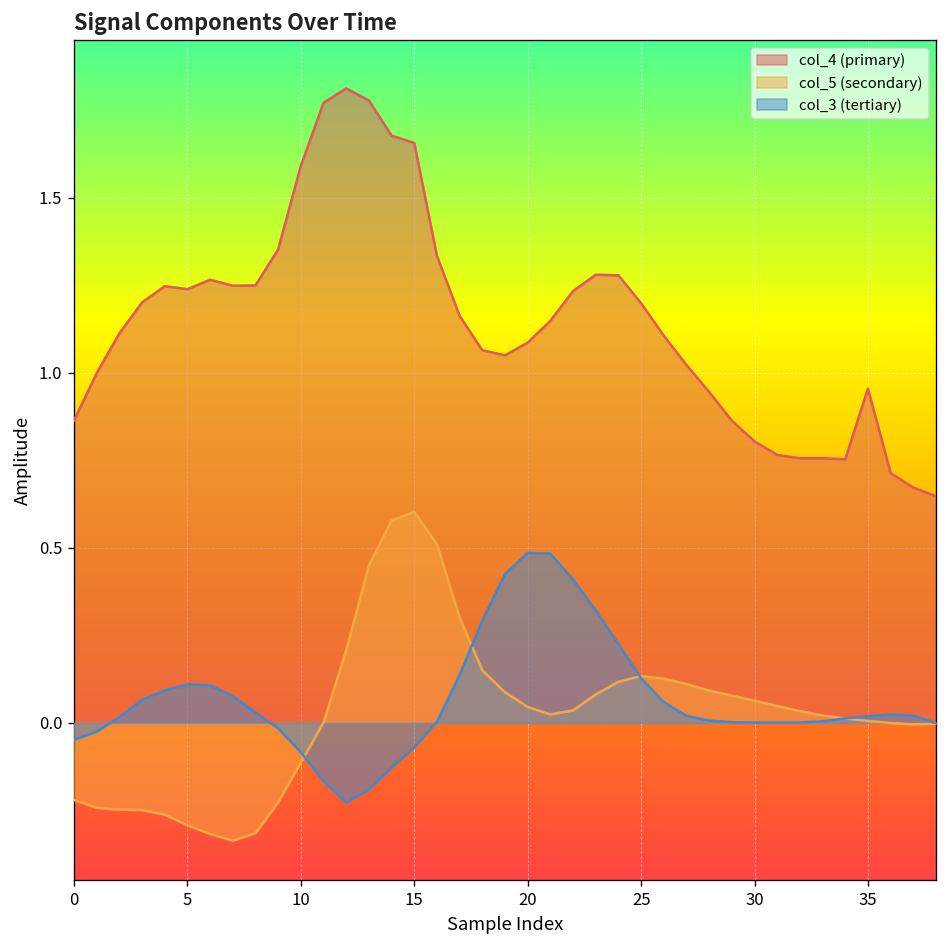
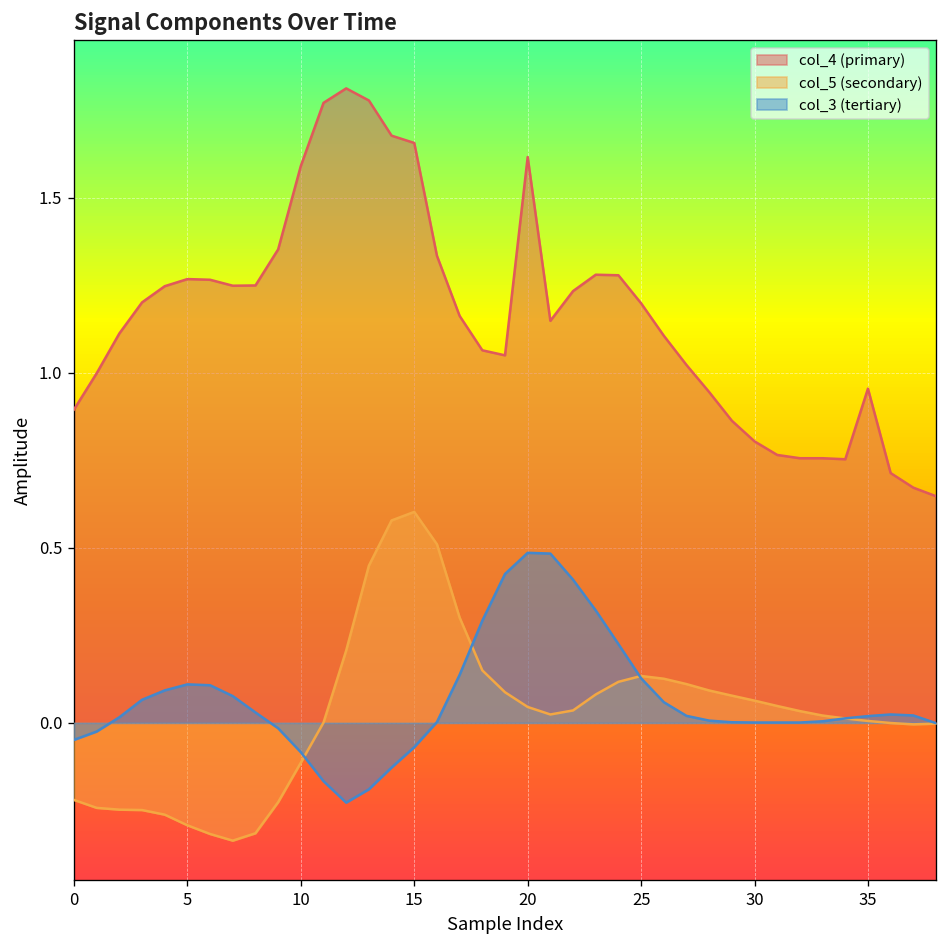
  {
    "col_4 (primary)": {
-     "0": 0.86,
-     "5": 1.24,
+     "0": 0.89,
+     "5": 1.27,
      "10": 1.59,
      "15": 1.66,
-     "20": 1.09,
+     "20": 1.62,
      "25": 1.20,
      "30": 0.80,
      "35": 0.95
    }
  }
